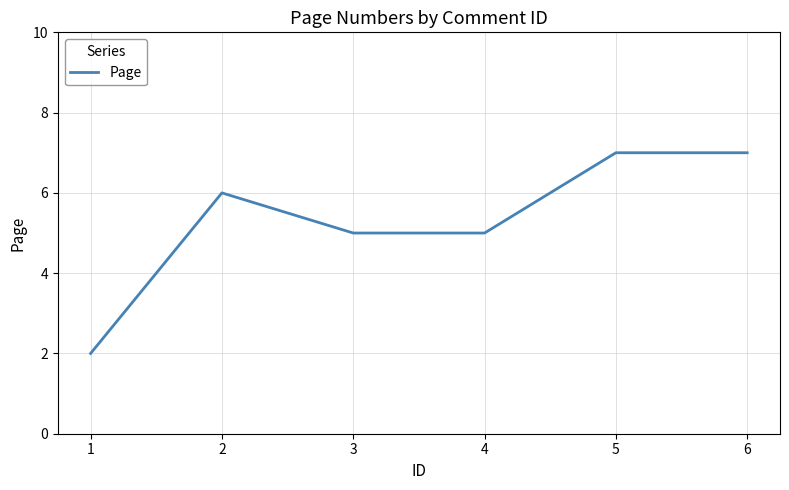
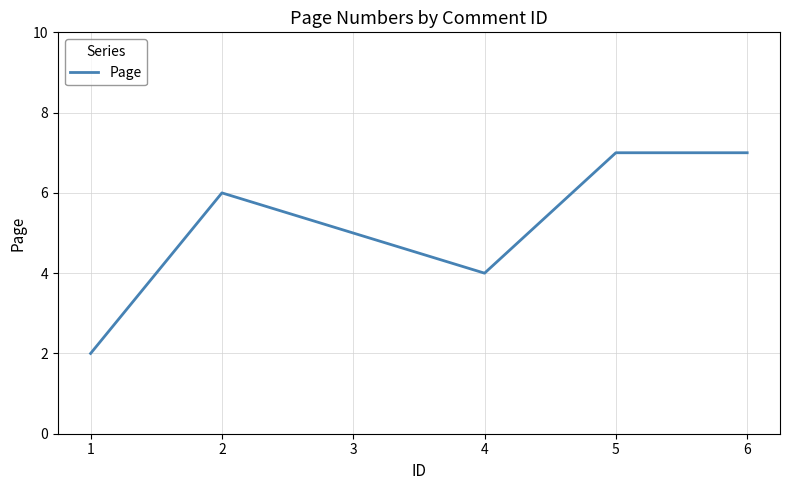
  {
    "1": 2,
    "2": 6,
    "3": 5,
-   "4": 5,
+   "4": 4,
    "5": 7,
    "6": 7
  }
